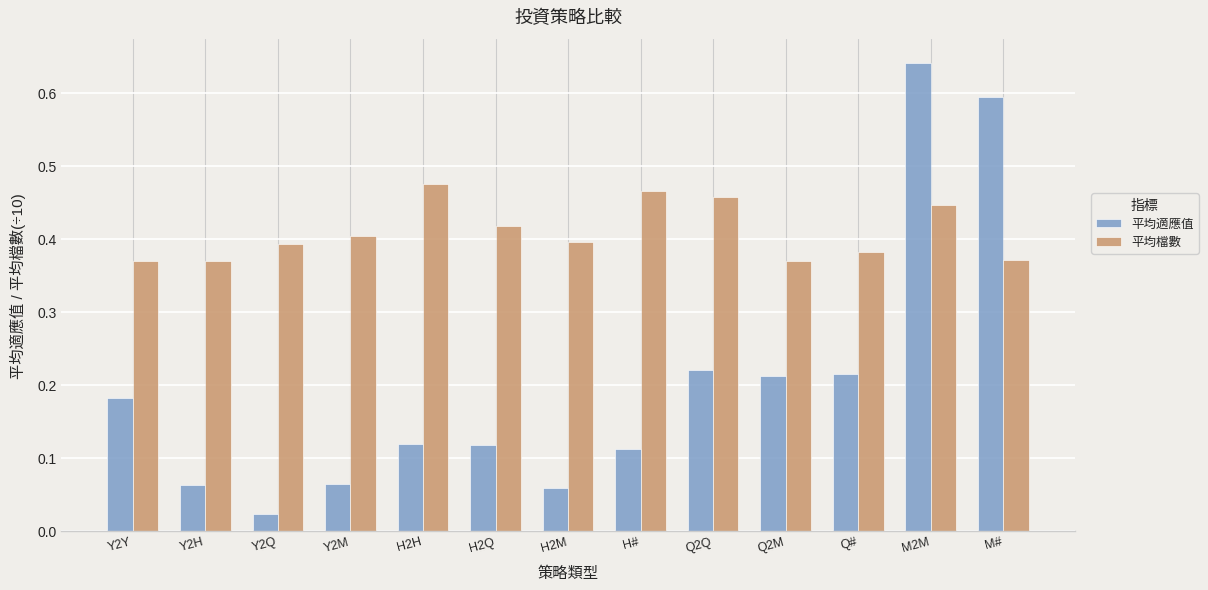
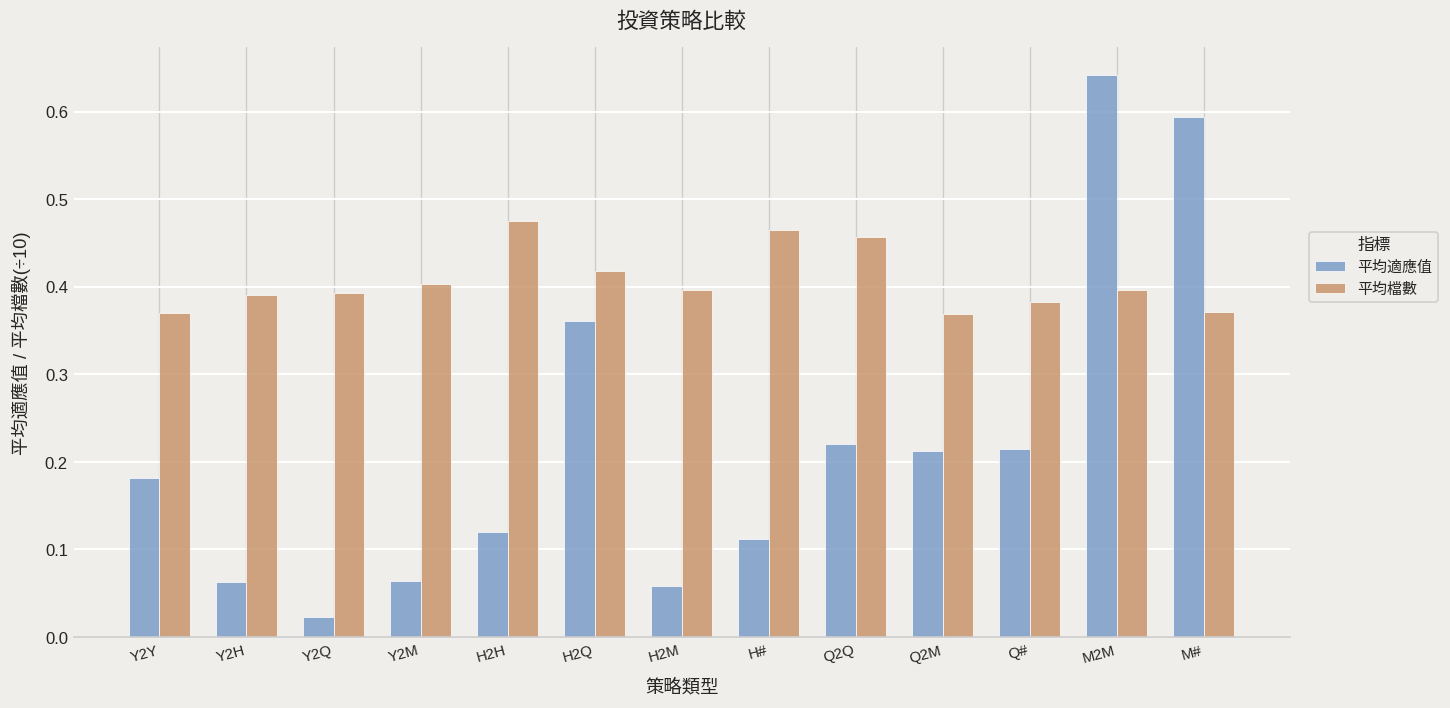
  {
    "平均適應值": {
      "Y2Y": 0.18,
      "Y2H": 0.06,
      "Y2Q": 0.02,
      "Y2M": 0.06,
      "H2H": 0.12,
-     "H2Q": 0.12,
+     "H2Q": 0.36,
      "H2M": 0.06,
      "H#": 0.11,
      "Q2Q": 0.22,
      "Q2M": 0.21,
      "Q#": 0.22,
      "M2M": 0.64,
      "M#": 0.59
    },
    "平均檔數": {
      "Y2Y": 0.37,
-     "Y2H": 0.37,
+     "Y2H": 0.39,
      "Y2Q": 0.39,
      "Y2M": 0.40,
      "H2H": 0.48,
      "H2Q": 0.42,
      "H2M": 0.40,
      "H#": 0.47,
      "Q2Q": 0.46,
      "Q2M": 0.37,
      "Q#": 0.38,
-     "M2M": 0.45,
+     "M2M": 0.40,
      "M#": 0.37
    }
  }
